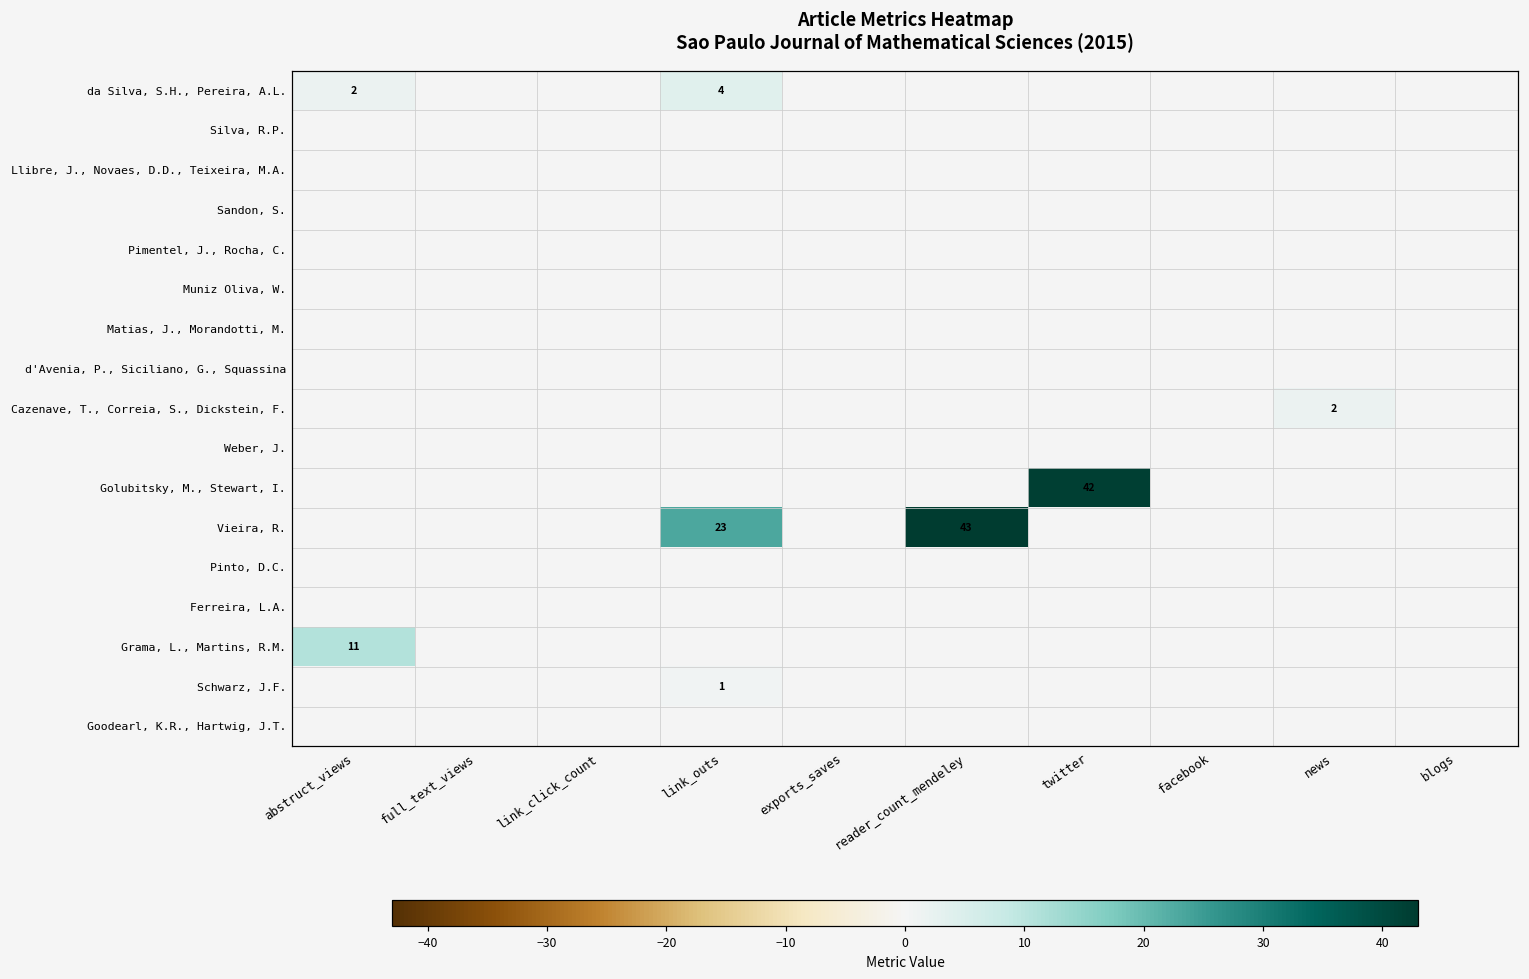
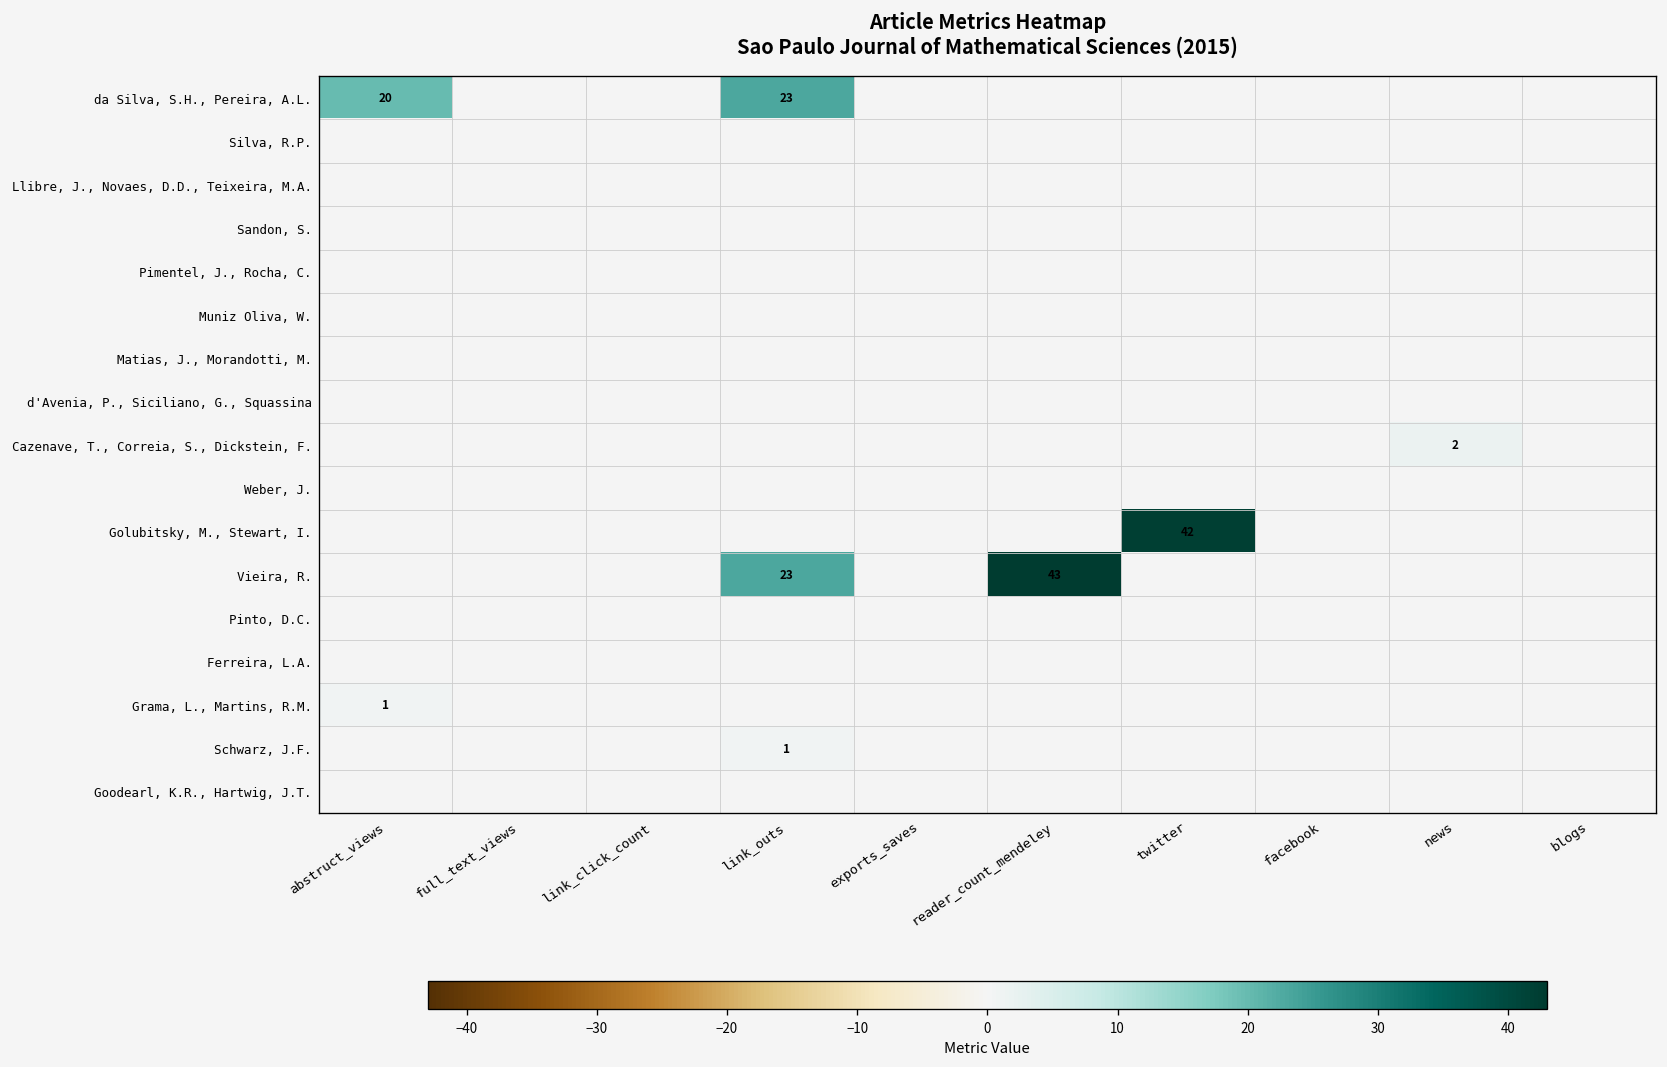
  {
    "da Silva, S.H., Pereira, A.L.": {
-     "abstruct_views": 2,
-     "link_outs": 4
+     "abstruct_views": 20,
+     "link_outs": 23
    },
    "Cazenave, T., Correia, S., Dickstein, F.": {
      "news": 2
    },
    "Golubitsky, M., Stewart, I.": {
      "twitter": 42
    },
    "Vieira, R.": {
      "link_outs": 23,
      "reader_count_mendeley": 43
    },
    "Grama, L., Martins, R.M.": {
-     "abstruct_views": 11
+     "abstruct_views": 1
    },
    "Schwarz, J.F.": {
      "link_outs": 1
    }
  }
